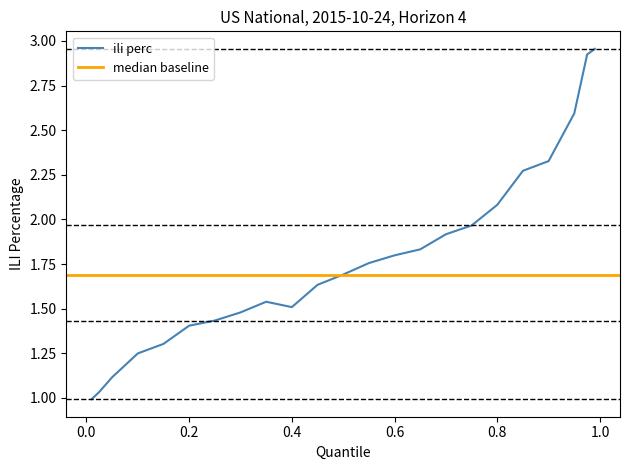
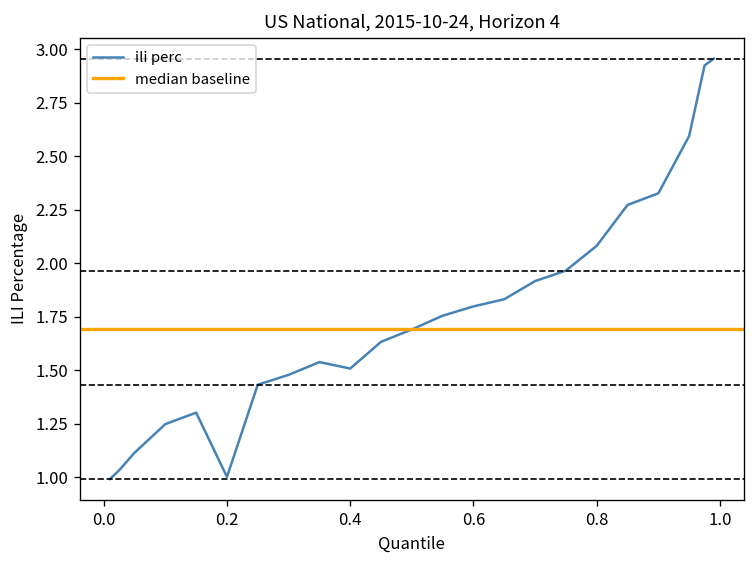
  {
-   "0.2": 1.40,
+   "0.2": 1.00,
    "0.4": 1.51,
    "0.6": 1.80,
    "0.8": 2.08
  }
